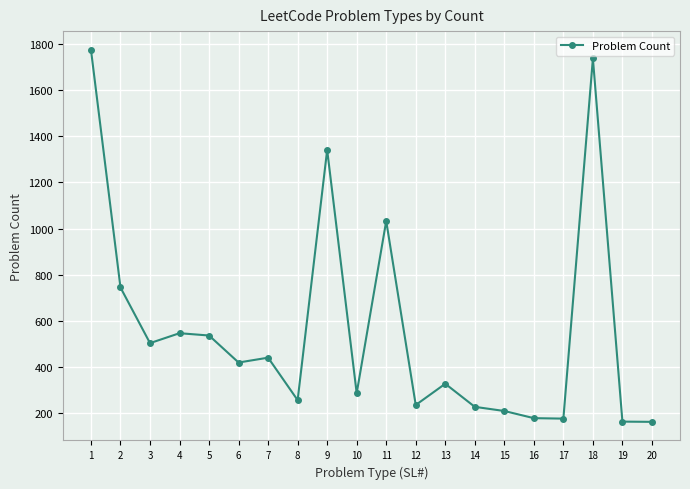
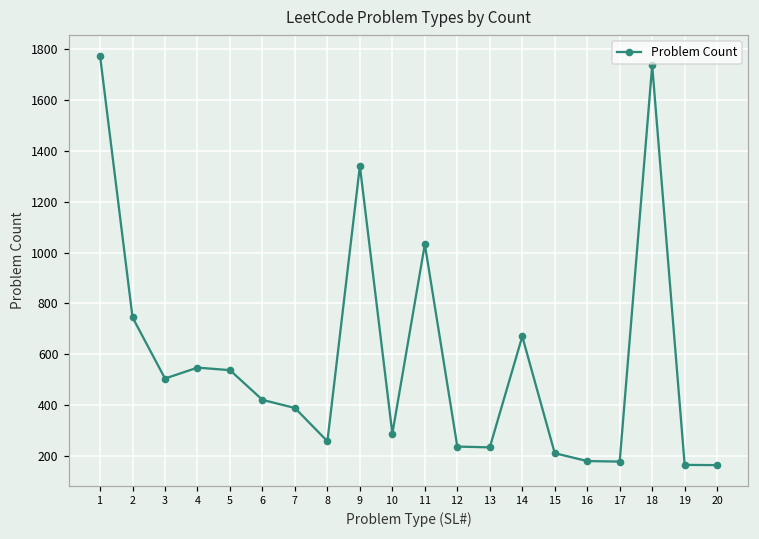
  {
    "1": 1780,
    "2": 750,
    "3": 500,
    "4": 550,
    "5": 540,
    "6": 420,
-   "7": 440,
+   "7": 390,
    "8": 260,
    "9": 1340,
    "10": 290,
    "11": 1030,
    "12": 240,
-   "13": 330,
-   "14": 230,
+   "13": 230,
+   "14": 670,
    "15": 210,
    "16": 180,
    "17": 180,
    "18": 1740,
    "19": 160,
    "20": 160
  }
